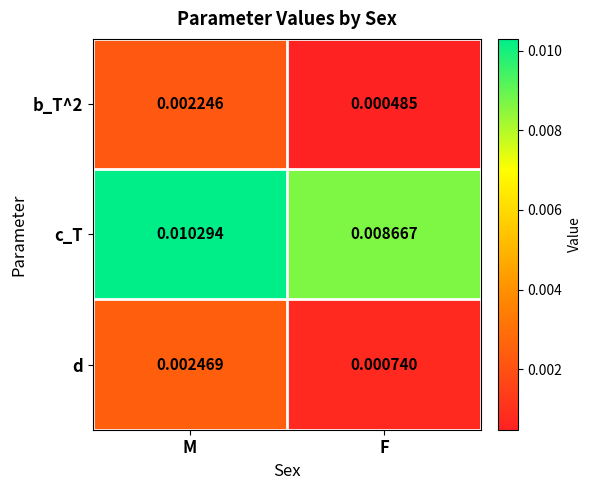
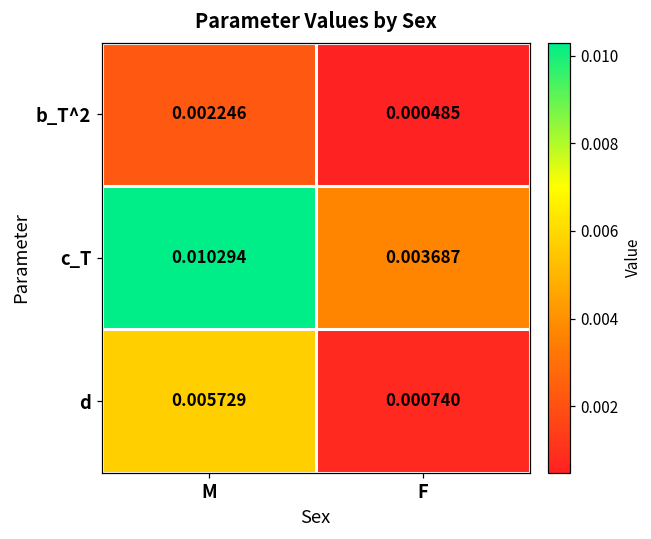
  {
    "b_T^2": {
      "M": 0.002246,
      "F": 0.000485
    },
    "c_T": {
      "M": 0.010294,
-     "F": 0.008667
+     "F": 0.003687
    },
    "d": {
-     "M": 0.002469,
+     "M": 0.005729,
      "F": 0.000740
    }
  }
